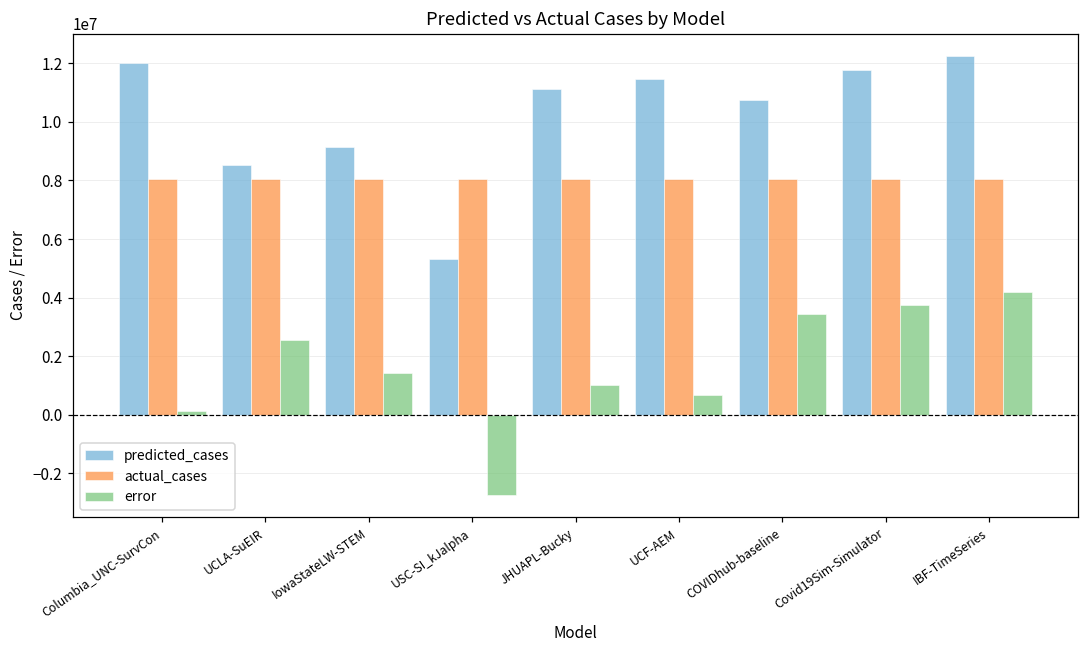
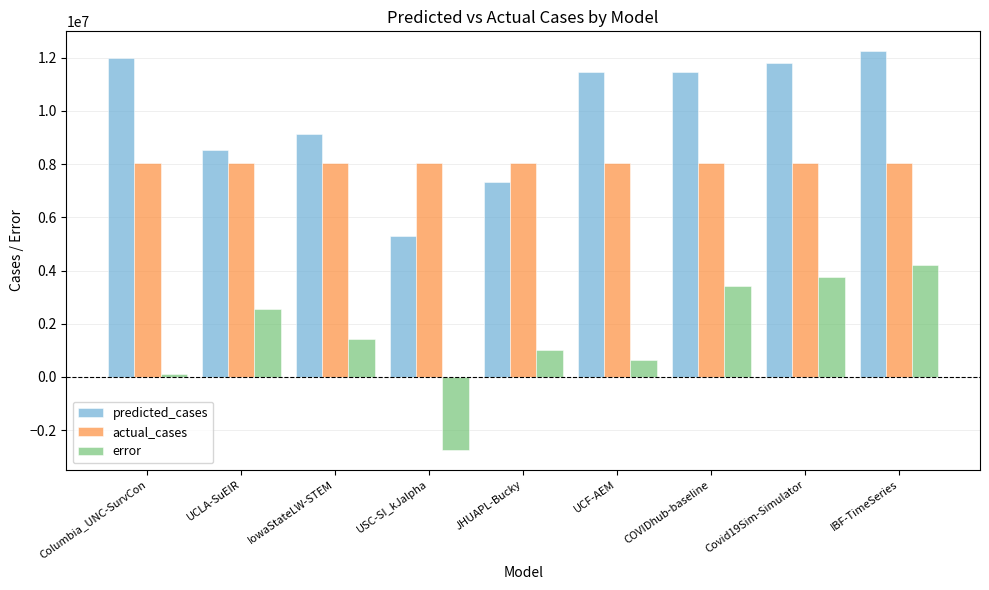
  {
    "predicted_cases": {
      "Columbia_UNC-SurvCon": 12000000,
      "UCLA-SuEIR": 8500000,
      "IowaStateLW-STEM": 9100000,
      "USC-SI_kJalpha": 5300000,
-     "JHUAPL-Bucky": 11100000,
+     "JHUAPL-Bucky": 7300000,
      "UCF-AEM": 11500000,
-     "COVIDhub-baseline": 10700000,
+     "COVIDhub-baseline": 11500000,
      "Covid19Sim-Simulator": 11800000,
      "IBF-TimeSeries": 12200000
    },
    "actual_cases": {
      "Columbia_UNC-SurvCon": 8000000,
      "UCLA-SuEIR": 8000000,
      "IowaStateLW-STEM": 8000000,
      "USC-SI_kJalpha": 8000000,
      "JHUAPL-Bucky": 8000000,
      "UCF-AEM": 8000000,
      "COVIDhub-baseline": 8000000,
      "Covid19Sim-Simulator": 8000000,
      "IBF-TimeSeries": 8000000
    },
    "error": {
      "Columbia_UNC-SurvCon": 100000,
      "UCLA-SuEIR": 2600000,
      "IowaStateLW-STEM": 1400000,
      "USC-SI_kJalpha": -2700000,
      "JHUAPL-Bucky": 1000000,
      "UCF-AEM": 700000,
      "COVIDhub-baseline": 3400000,
      "Covid19Sim-Simulator": 3700000,
      "IBF-TimeSeries": 4200000
    }
  }
